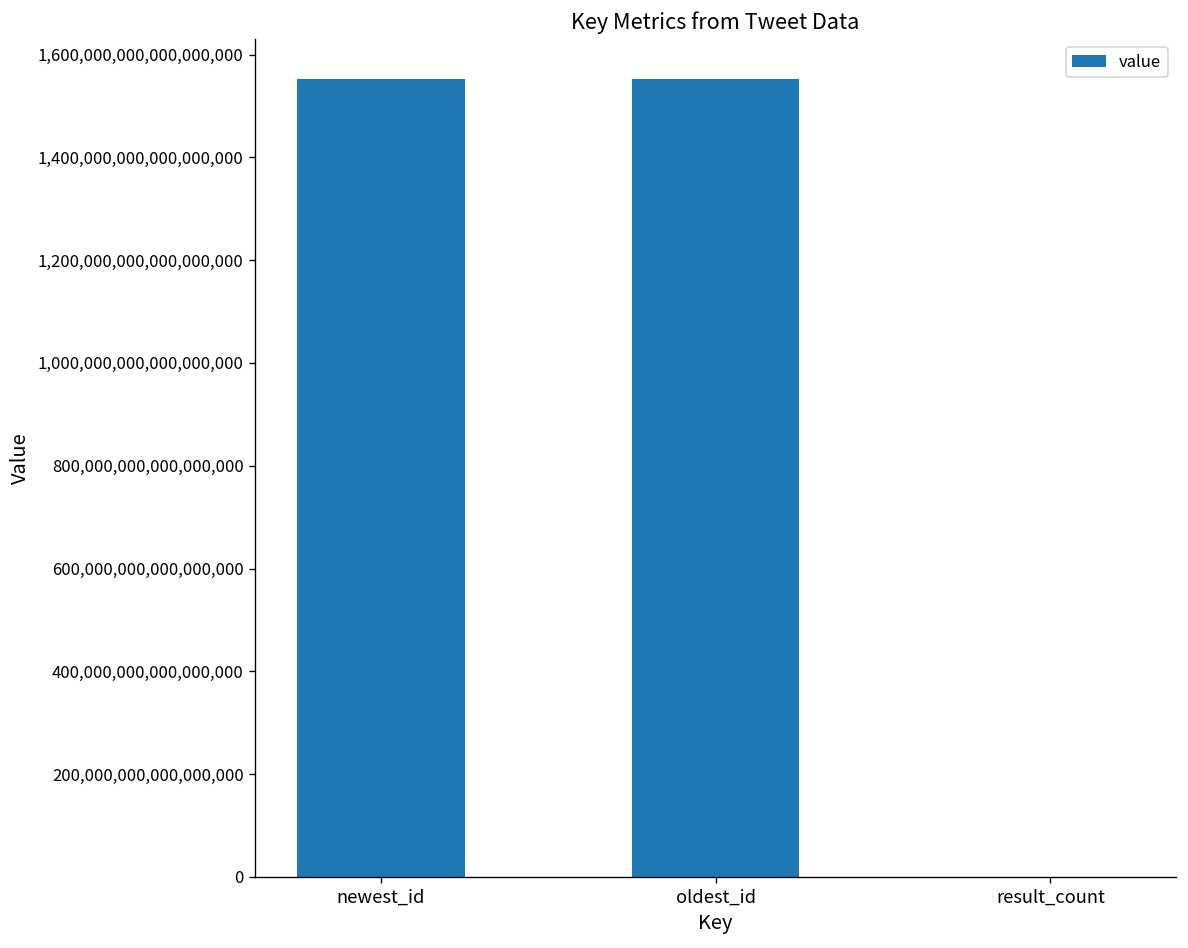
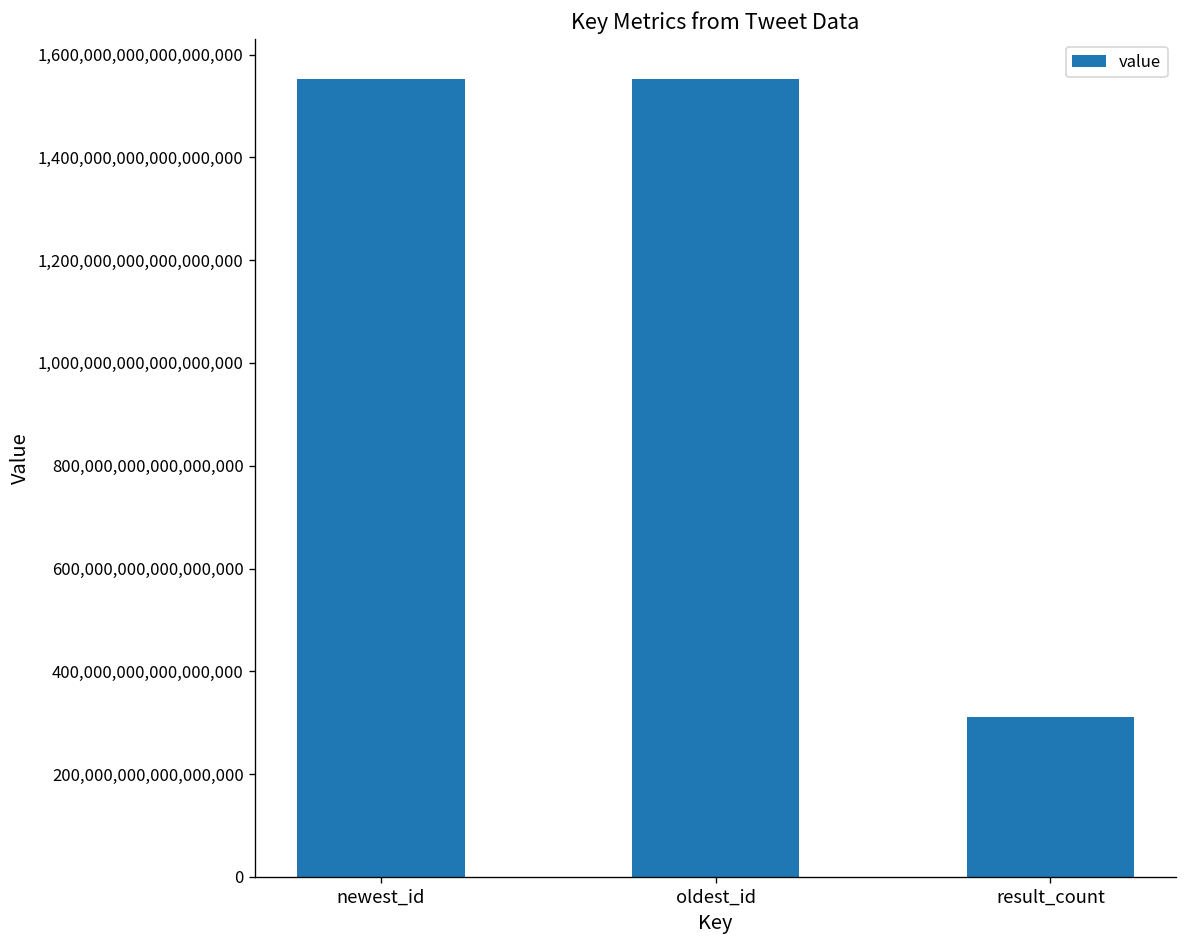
  {
    "newest_id": "1,550,000,000,000,000,000",
    "oldest_id": "1,550,000,000,000,000,000",
-   "result_count": "0"
+   "result_count": "310,000,000,000,000,000"
  }
